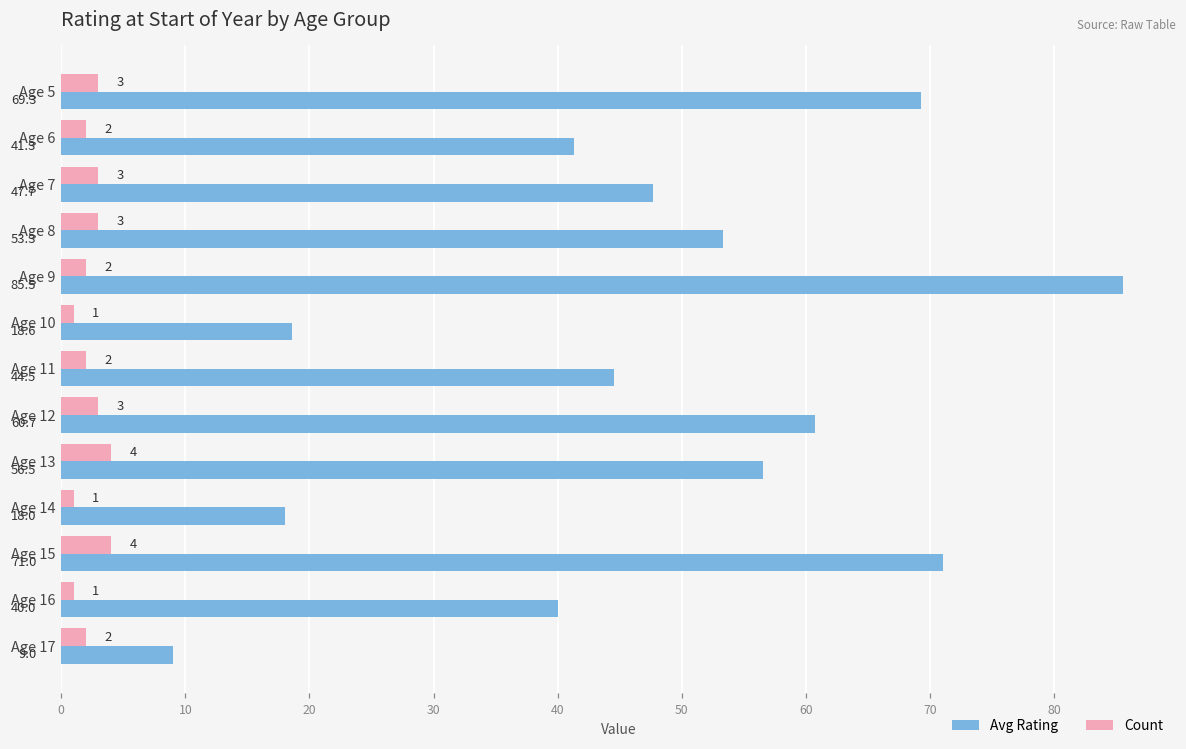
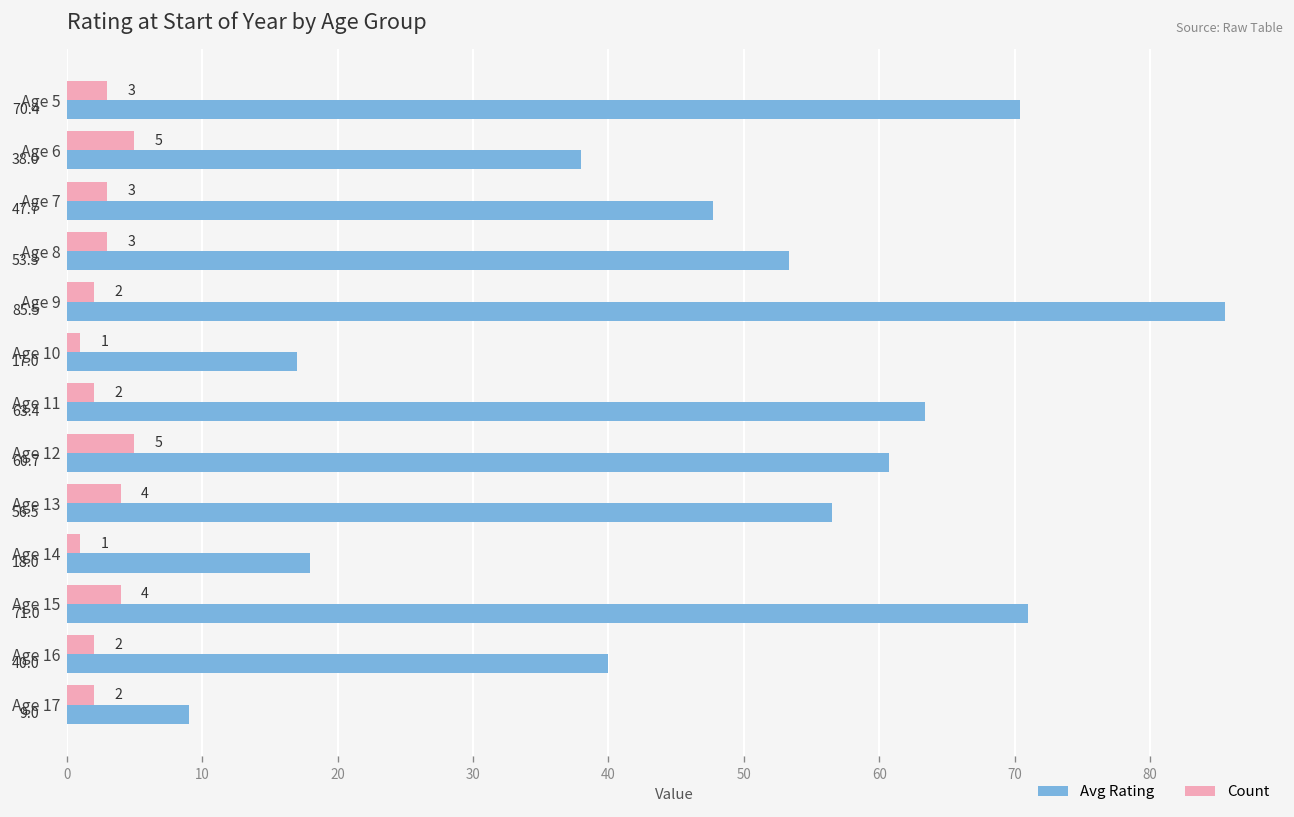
  {
    "Avg Rating": {
-     "Age 5": 69.3,
-     "Age 6": 41.3,
-     "Age 10": 18.6,
-     "Age 11": 44.5
+     "Age 5": 70.4,
+     "Age 6": 38.0,
+     "Age 10": 17.0,
+     "Age 11": 63.4
    },
    "Count": {
      "Age 5": 3,
-     "Age 6": 2,
+     "Age 6": 5,
      "Age 7": 3,
      "Age 8": 3,
      "Age 9": 2,
      "Age 10": 1,
      "Age 11": 2,
-     "Age 12": 3,
+     "Age 12": 5,
      "Age 13": 4,
      "Age 14": 1,
      "Age 15": 4,
-     "Age 16": 1,
+     "Age 16": 2,
      "Age 17": 2
    }
  }
